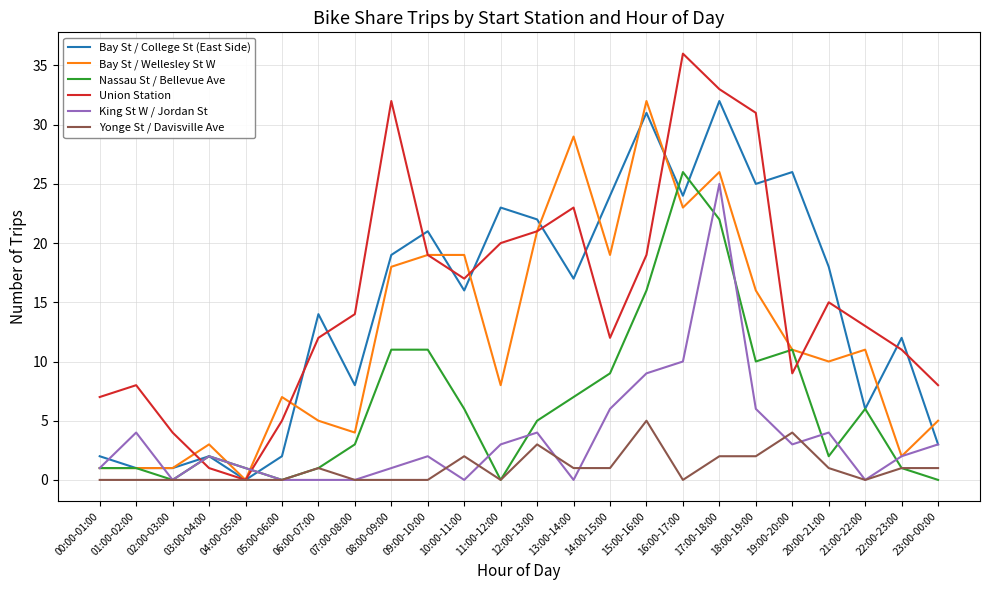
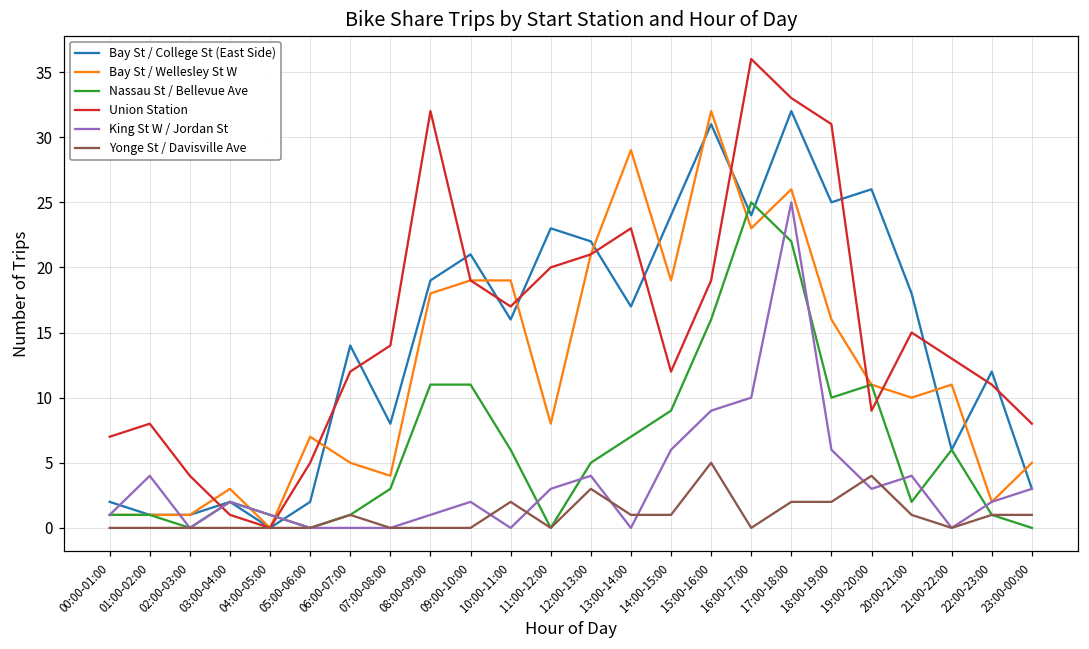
  {
    "Bay St / College St (East Side)": {
      "00:00-01:00": 2,
      "05:00-06:00": 2,
      "06:00-07:00": 14,
      "07:00-08:00": 8,
      "08:00-09:00": 19,
      "09:00-10:00": 21,
      "10:00-11:00": 16,
      "11:00-12:00": 23,
      "12:00-13:00": 22,
      "13:00-14:00": 17,
      "14:00-15:00": 24,
      "15:00-16:00": 31,
      "16:00-17:00": 24,
      "17:00-18:00": 32,
      "18:00-19:00": 25,
      "19:00-20:00": 26,
      "20:00-21:00": 18,
      "22:00-23:00": 12
    },
    "Bay St / Wellesley St W": {
      "03:00-04:00": 3,
      "05:00-06:00": 7,
      "06:00-07:00": 5,
      "07:00-08:00": 4,
      "08:00-09:00": 18,
      "10:00-11:00": 19,
      "11:00-12:00": 8,
      "13:00-14:00": 29,
      "14:00-15:00": 19,
      "15:00-16:00": 32,
      "16:00-17:00": 23,
      "17:00-18:00": 26,
      "18:00-19:00": 16,
      "20:00-21:00": 10,
      "21:00-22:00": 11,
      "23:00-00:00": 5
    },
    "Nassau St / Bellevue Ave": {
      "07:00-08:00": 3,
      "08:00-09:00": 11,
      "09:00-10:00": 11,
      "10:00-11:00": 6,
      "12:00-13:00": 5,
      "13:00-14:00": 7,
      "14:00-15:00": 9,
      "15:00-16:00": 16,
-     "16:00-17:00": 26,
+     "16:00-17:00": 25,
      "17:00-18:00": 22,
      "18:00-19:00": 10,
      "20:00-21:00": 2,
      "23:00-00:00": 0
    },
    "Union Station": {
      "00:00-01:00": 7,
      "01:00-02:00": 8,
      "02:00-03:00": 4,
      "03:00-04:00": 1,
      "05:00-06:00": 5,
      "06:00-07:00": 12,
      "07:00-08:00": 14,
      "08:00-09:00": 32,
      "10:00-11:00": 17,
      "11:00-12:00": 20,
      "13:00-14:00": 23,
      "14:00-15:00": 12,
      "15:00-16:00": 19,
      "16:00-17:00": 36,
      "17:00-18:00": 33,
      "18:00-19:00": 31,
      "19:00-20:00": 9,
      "20:00-21:00": 15,
      "21:00-22:00": 13,
      "22:00-23:00": 11,
      "23:00-00:00": 8
    },
    "King St W / Jordan St": {
      "01:00-02:00": 4,
      "06:00-07:00": 0,
      "08:00-09:00": 1,
      "09:00-10:00": 2,
      "10:00-11:00": 0,
      "11:00-12:00": 3,
      "12:00-13:00": 4,
      "13:00-14:00": 0,
      "14:00-15:00": 6,
      "15:00-16:00": 9,
      "16:00-17:00": 10,
      "17:00-18:00": 25,
      "18:00-19:00": 6,
      "19:00-20:00": 3,
      "20:00-21:00": 4
    },
    "Yonge St / Davisville Ave": {
      "00:00-01:00": 0,
      "01:00-02:00": 0,
      "03:00-04:00": 0,
      "08:00-09:00": 0,
      "09:00-10:00": 0,
      "10:00-11:00": 2,
      "12:00-13:00": 3,
      "13:00-14:00": 1,
      "14:00-15:00": 1,
      "15:00-16:00": 5,
      "16:00-17:00": 0,
      "17:00-18:00": 2,
      "18:00-19:00": 2,
      "19:00-20:00": 4,
      "20:00-21:00": 1,
      "23:00-00:00": 1
    }
  }
